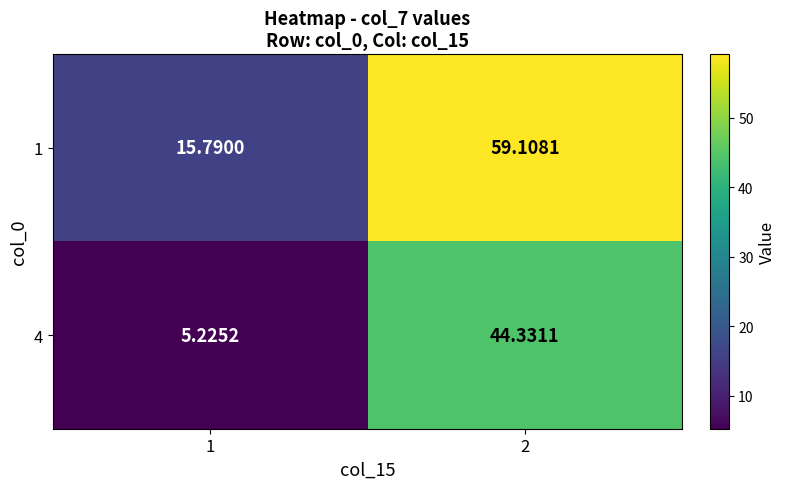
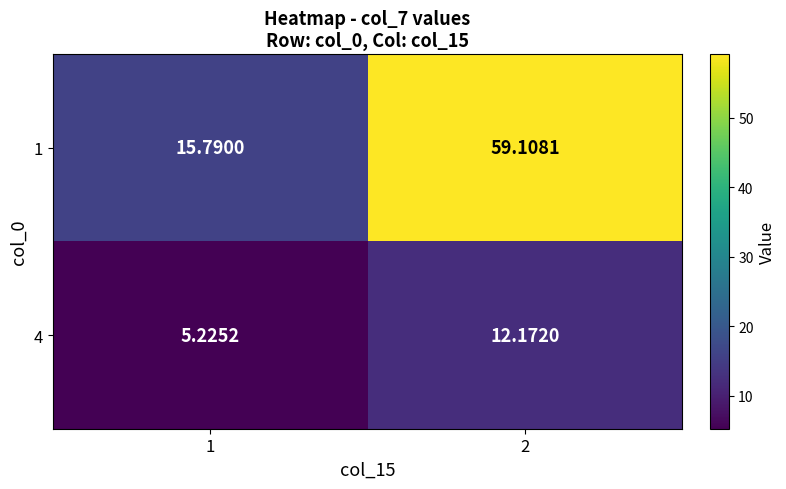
  {
    "1": {
      "1": 15.7900,
      "2": 59.1081
    },
    "4": {
      "1": 5.2252,
-     "2": 44.3311
+     "2": 12.1720
    }
  }
